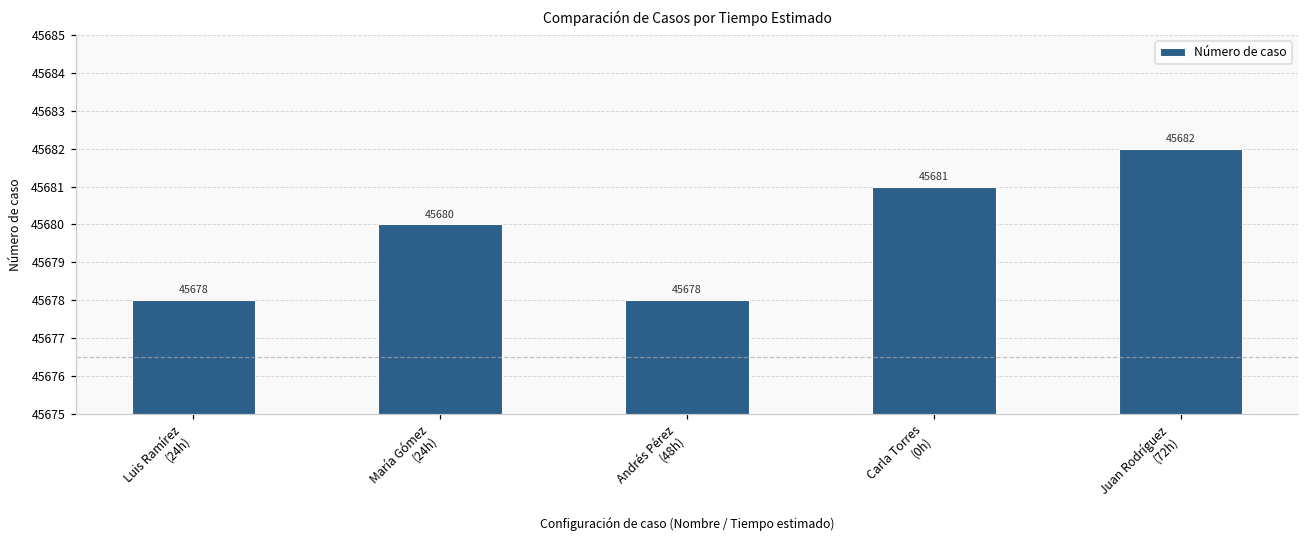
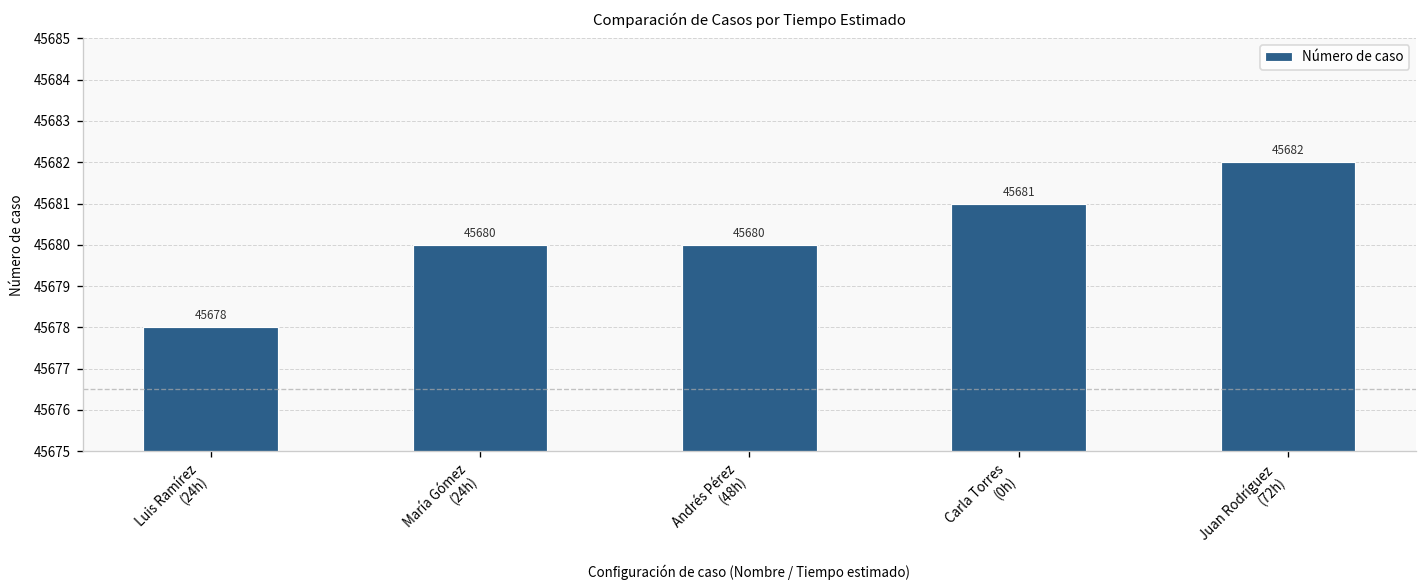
  {
    "Luis Ramírez (24h)": 45678,
    "María Gómez (24h)": 45680,
-   "Andrés Pérez (48h)": 45678,
+   "Andrés Pérez (48h)": 45680,
    "Carla Torres (0h)": 45681,
    "Juan Rodríguez (72h)": 45682
  }
